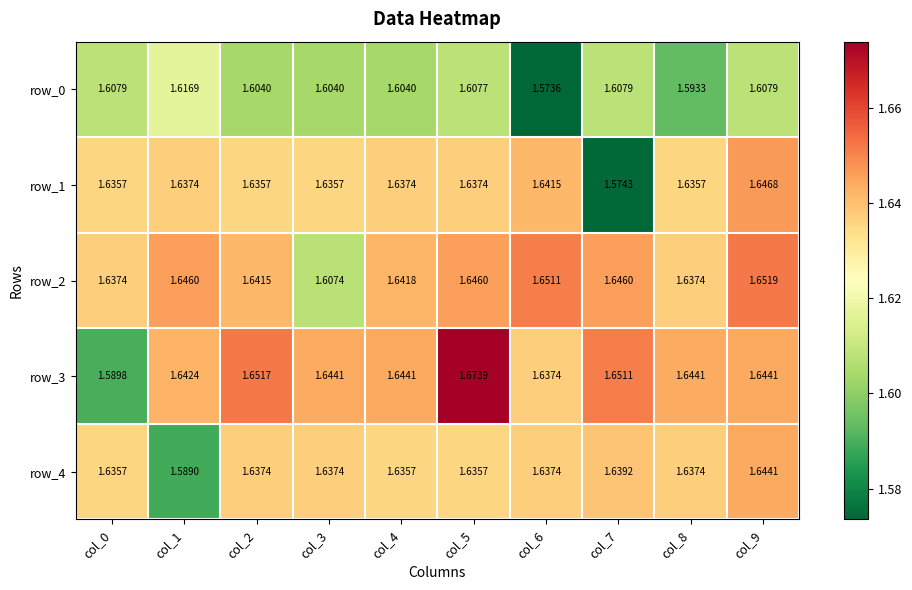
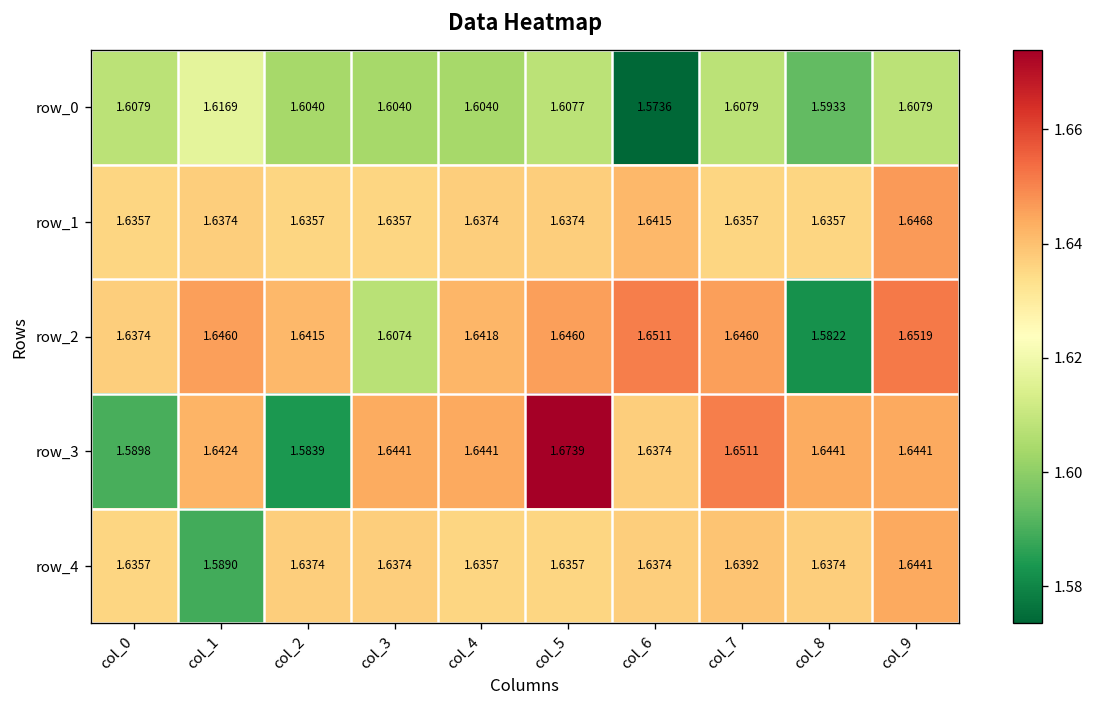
  {
    "row_0": {
      "col_0": 1.6079,
      "col_1": 1.6169,
      "col_2": 1.6040,
      "col_3": 1.6040,
      "col_4": 1.6040,
      "col_5": 1.6077,
      "col_6": 1.5736,
      "col_7": 1.6079,
      "col_8": 1.5933,
      "col_9": 1.6079
    },
    "row_1": {
      "col_0": 1.6357,
      "col_1": 1.6374,
      "col_2": 1.6357,
      "col_3": 1.6357,
      "col_4": 1.6374,
      "col_5": 1.6374,
      "col_6": 1.6415,
-     "col_7": 1.5743,
+     "col_7": 1.6357,
      "col_8": 1.6357,
      "col_9": 1.6468
    },
    "row_2": {
      "col_0": 1.6374,
      "col_1": 1.6460,
      "col_2": 1.6415,
      "col_3": 1.6074,
      "col_4": 1.6418,
      "col_5": 1.6460,
      "col_6": 1.6511,
      "col_7": 1.6460,
-     "col_8": 1.6374,
+     "col_8": 1.5822,
      "col_9": 1.6519
    },
    "row_3": {
      "col_0": 1.5898,
      "col_1": 1.6424,
-     "col_2": 1.6517,
+     "col_2": 1.5839,
      "col_3": 1.6441,
      "col_4": 1.6441,
      "col_5": 1.6739,
      "col_6": 1.6374,
      "col_7": 1.6511,
      "col_8": 1.6441,
      "col_9": 1.6441
    },
    "row_4": {
      "col_0": 1.6357,
      "col_1": 1.5890,
      "col_2": 1.6374,
      "col_3": 1.6374,
      "col_4": 1.6357,
      "col_5": 1.6357,
      "col_6": 1.6374,
      "col_7": 1.6392,
      "col_8": 1.6374,
      "col_9": 1.6441
    }
  }
